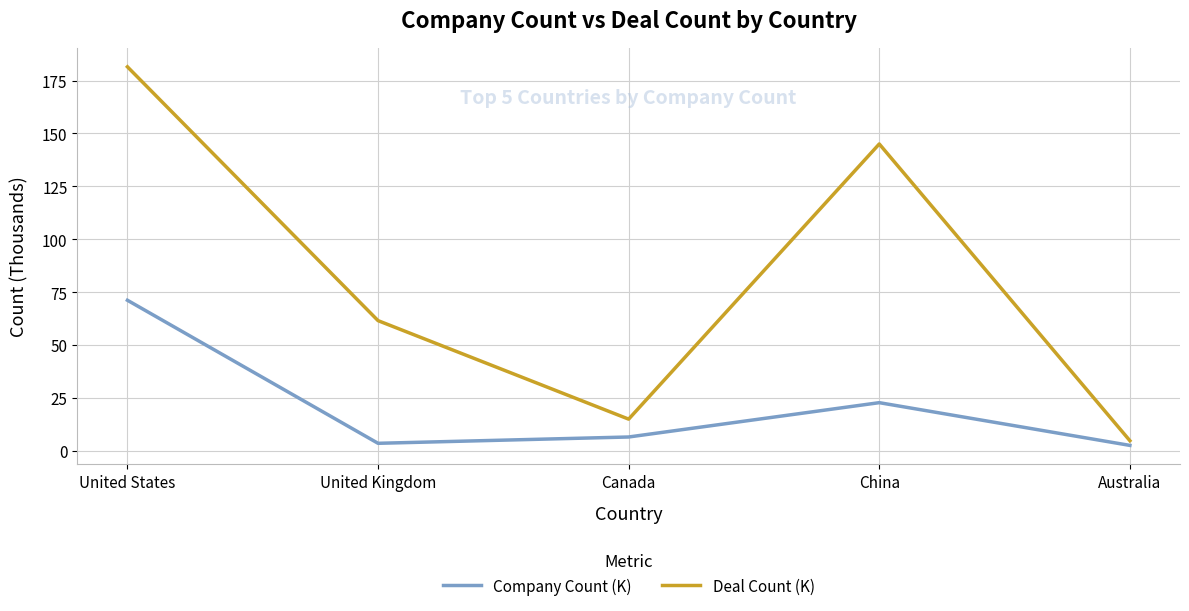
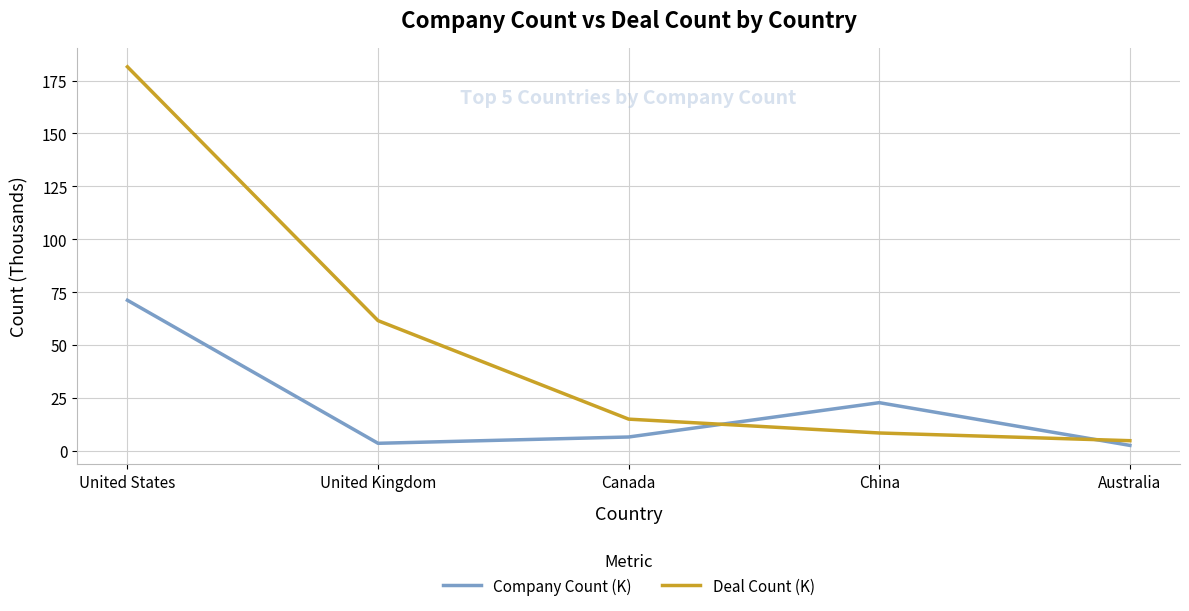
  {
    "Company Count (K)": {
      "United States": 71,
      "United Kingdom": 4,
      "Canada": 6,
      "China": 23,
      "Australia": 3
    },
    "Deal Count (K)": {
      "United States": 182,
      "United Kingdom": 62,
      "Canada": 15,
-     "China": 145,
+     "China": 8,
      "Australia": 5
    }
  }
